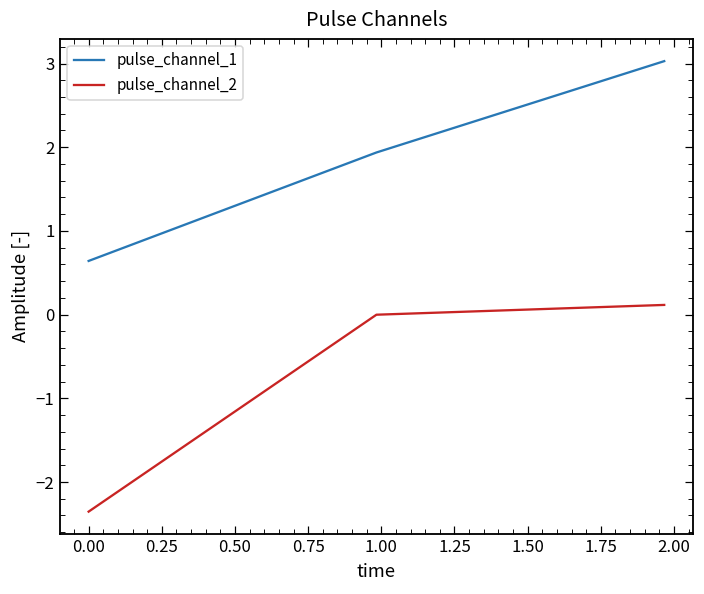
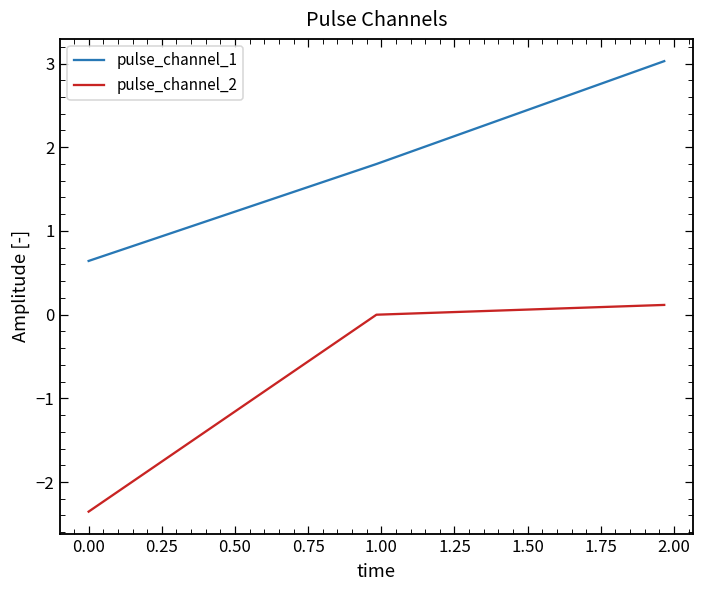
  {
    "pulse_channel_1": {
      "0.00": 0.6,
-     "1.00": 1.9
+     "1.00": 1.8
    },
    "pulse_channel_2": {
      "0.00": -2.4,
      "1.00": 0.0
    }
  }
